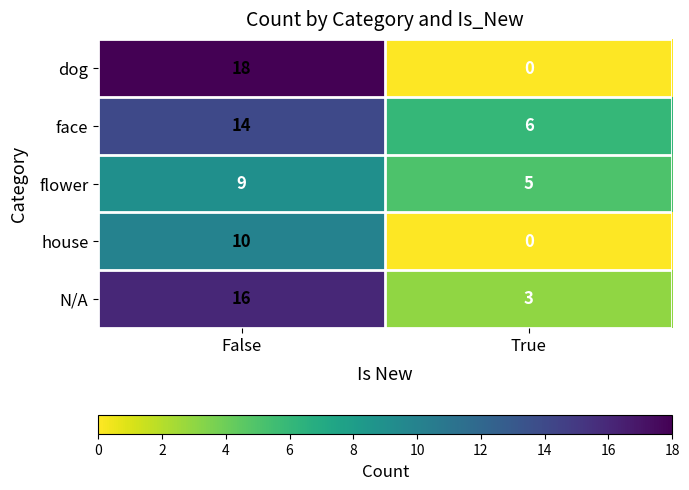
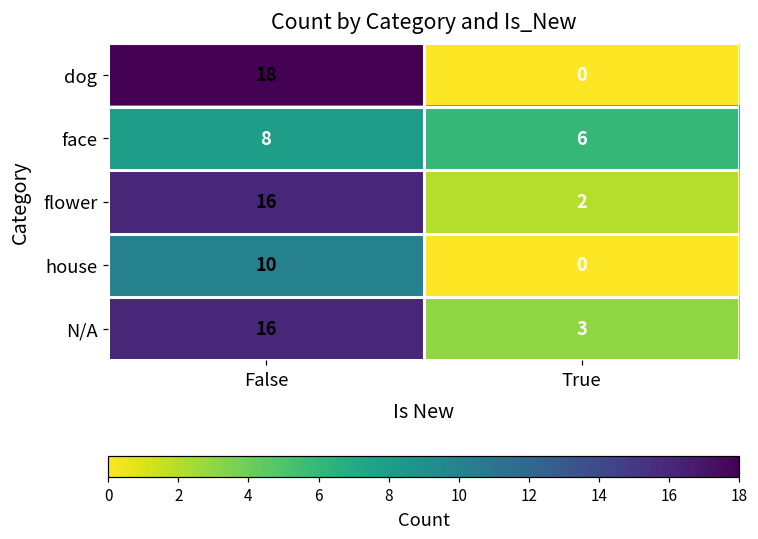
  {
    "dog": {
      "False": 18,
      "True": 0
    },
    "face": {
-     "False": 14,
+     "False": 8,
      "True": 6
    },
    "flower": {
-     "False": 9,
-     "True": 5
+     "False": 16,
+     "True": 2
    },
    "house": {
      "False": 10,
      "True": 0
    },
    "N/A": {
      "False": 16,
      "True": 3
    }
  }
